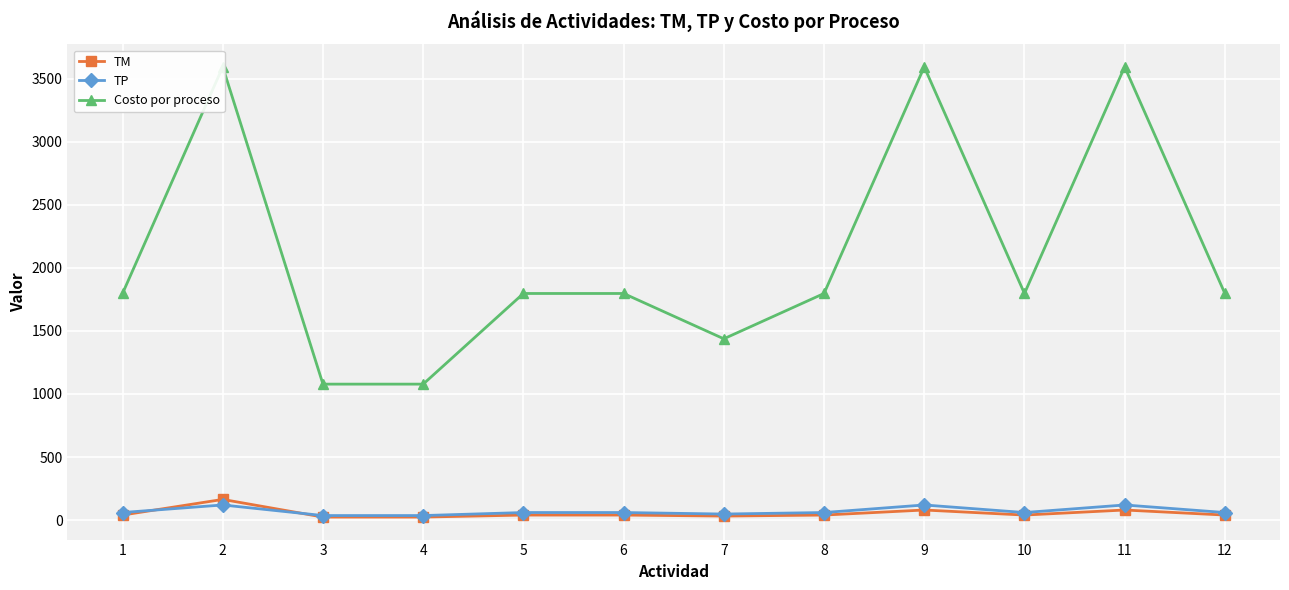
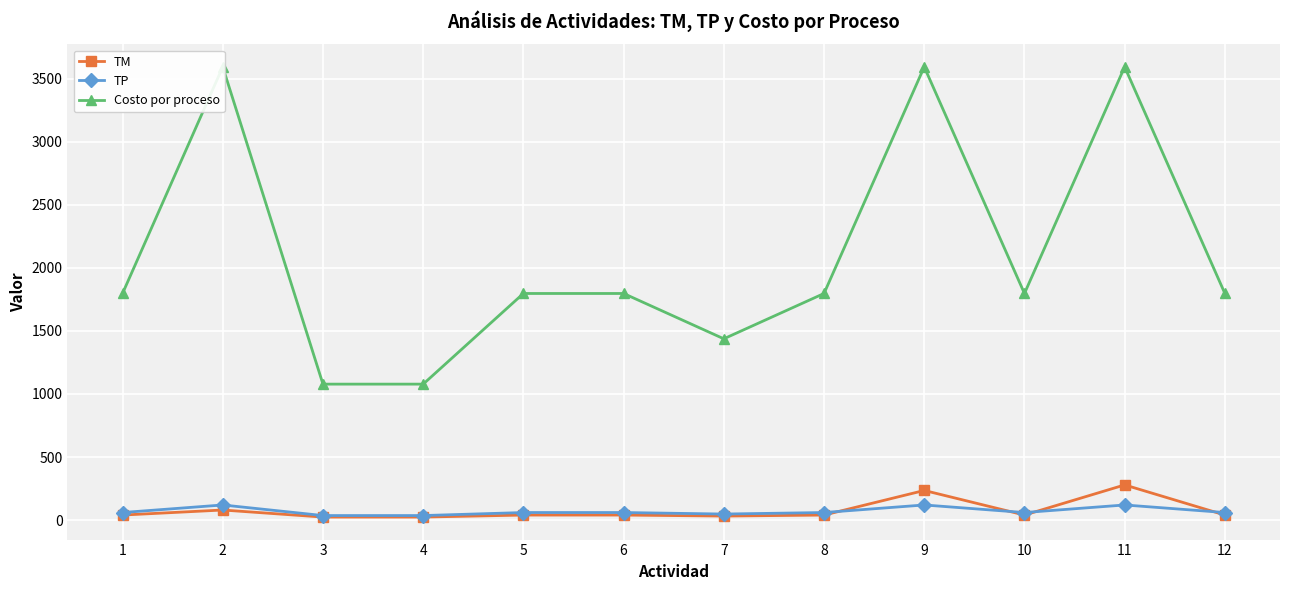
  {
    "TM": {
      "1": 40,
-     "2": 160,
+     "2": 80,
      "5": 40,
      "6": 40,
      "8": 40,
-     "9": 80,
+     "9": 240,
      "10": 40,
-     "11": 80,
+     "11": 280,
      "12": 40
    },
    "TP": {
      "1": 60,
      "2": 120,
      "5": 60,
      "6": 60,
      "8": 60,
      "9": 120,
      "10": 60,
      "11": 120,
      "12": 60
    },
    "Costo por proceso": {
      "1": 1800,
      "3": 1080,
      "4": 1080,
      "5": 1800,
      "6": 1800,
      "7": 1440,
      "8": 1800,
      "9": 3590,
      "10": 1800,
      "11": 3590,
      "12": 1800
    }
  }
